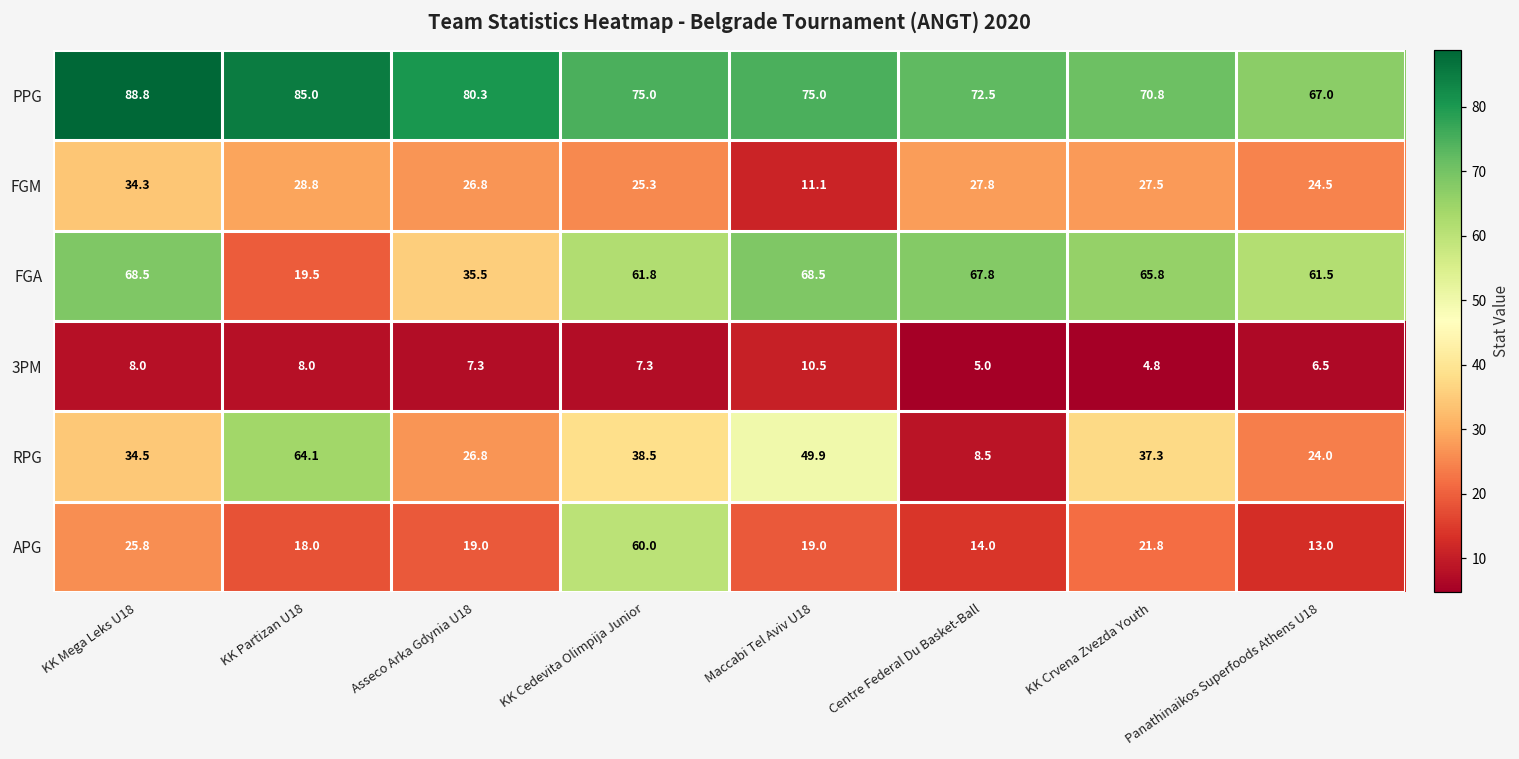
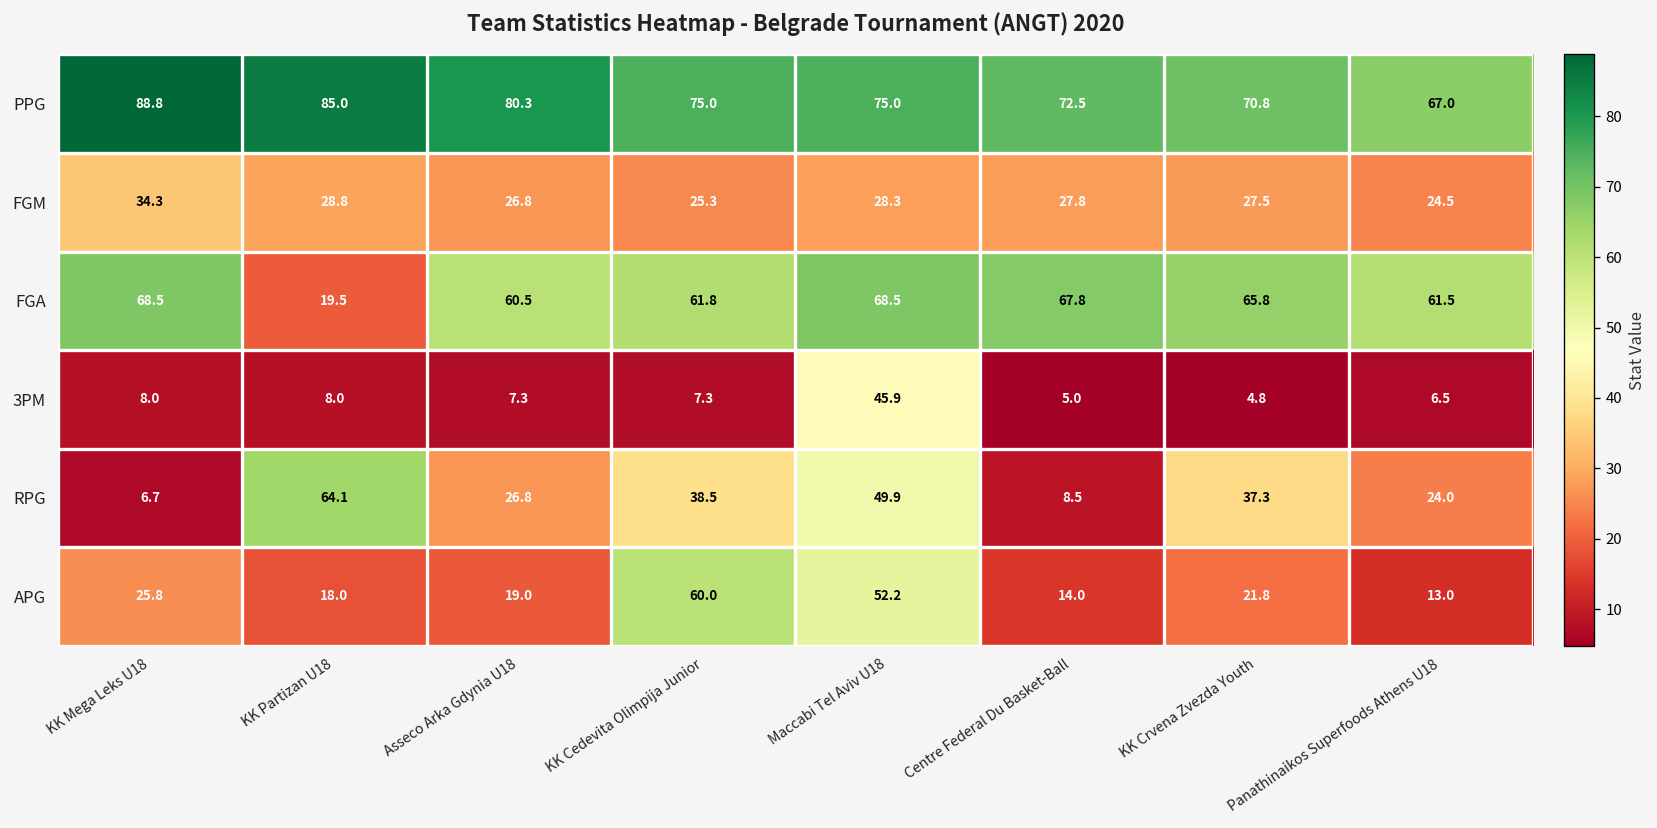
  {
    "PPG": {
      "KK Mega Leks U18": 88.8,
      "KK Partizan U18": 85.0,
      "Asseco Arka Gdynia U18": 80.3,
      "KK Cedevita Olimpija Junior": 75.0,
      "Maccabi Tel Aviv U18": 75.0,
      "Centre Federal Du Basket-Ball": 72.5,
      "KK Crvena Zvezda Youth": 70.8,
      "Panathinaikos Superfoods Athens U18": 67.0
    },
    "FGM": {
      "KK Mega Leks U18": 34.3,
      "KK Partizan U18": 28.8,
      "Asseco Arka Gdynia U18": 26.8,
      "KK Cedevita Olimpija Junior": 25.3,
-     "Maccabi Tel Aviv U18": 11.1,
+     "Maccabi Tel Aviv U18": 28.3,
      "Centre Federal Du Basket-Ball": 27.8,
      "KK Crvena Zvezda Youth": 27.5,
      "Panathinaikos Superfoods Athens U18": 24.5
    },
    "FGA": {
      "KK Mega Leks U18": 68.5,
      "KK Partizan U18": 19.5,
-     "Asseco Arka Gdynia U18": 35.5,
+     "Asseco Arka Gdynia U18": 60.5,
      "KK Cedevita Olimpija Junior": 61.8,
      "Maccabi Tel Aviv U18": 68.5,
      "Centre Federal Du Basket-Ball": 67.8,
      "KK Crvena Zvezda Youth": 65.8,
      "Panathinaikos Superfoods Athens U18": 61.5
    },
    "3PM": {
      "KK Mega Leks U18": 8.0,
      "KK Partizan U18": 8.0,
      "Asseco Arka Gdynia U18": 7.3,
      "KK Cedevita Olimpija Junior": 7.3,
-     "Maccabi Tel Aviv U18": 10.5,
+     "Maccabi Tel Aviv U18": 45.9,
      "Centre Federal Du Basket-Ball": 5.0,
      "KK Crvena Zvezda Youth": 4.8,
      "Panathinaikos Superfoods Athens U18": 6.5
    },
    "RPG": {
-     "KK Mega Leks U18": 34.5,
+     "KK Mega Leks U18": 6.7,
      "KK Partizan U18": 64.1,
      "Asseco Arka Gdynia U18": 26.8,
      "KK Cedevita Olimpija Junior": 38.5,
      "Maccabi Tel Aviv U18": 49.9,
      "Centre Federal Du Basket-Ball": 8.5,
      "KK Crvena Zvezda Youth": 37.3,
      "Panathinaikos Superfoods Athens U18": 24.0
    },
    "APG": {
      "KK Mega Leks U18": 25.8,
      "KK Partizan U18": 18.0,
      "Asseco Arka Gdynia U18": 19.0,
      "KK Cedevita Olimpija Junior": 60.0,
-     "Maccabi Tel Aviv U18": 19.0,
+     "Maccabi Tel Aviv U18": 52.2,
      "Centre Federal Du Basket-Ball": 14.0,
      "KK Crvena Zvezda Youth": 21.8,
      "Panathinaikos Superfoods Athens U18": 13.0
    }
  }
